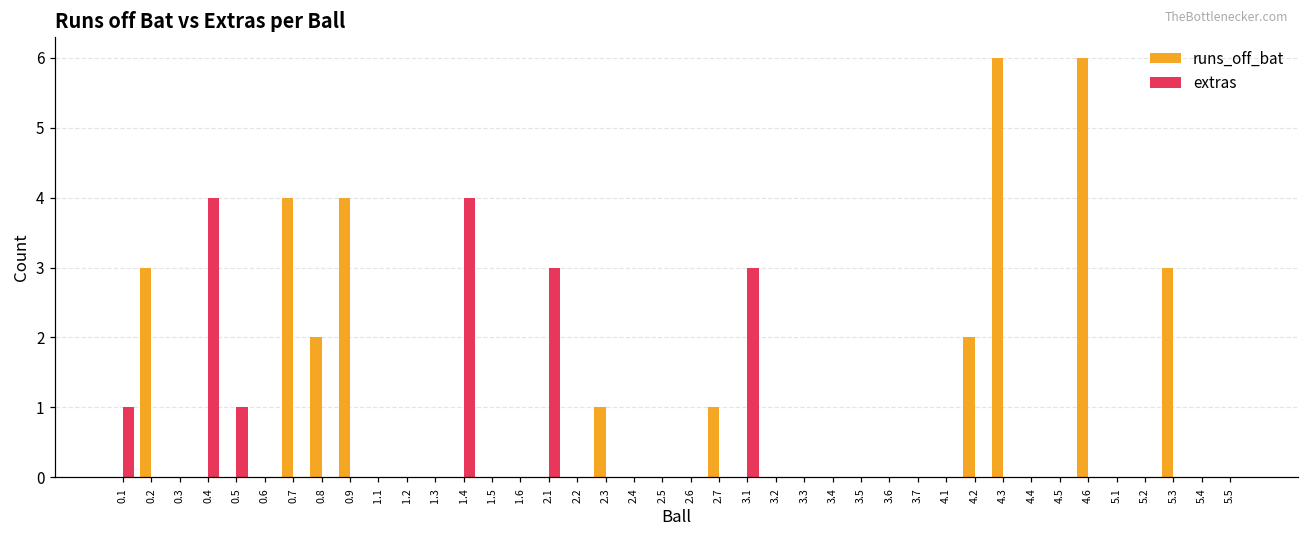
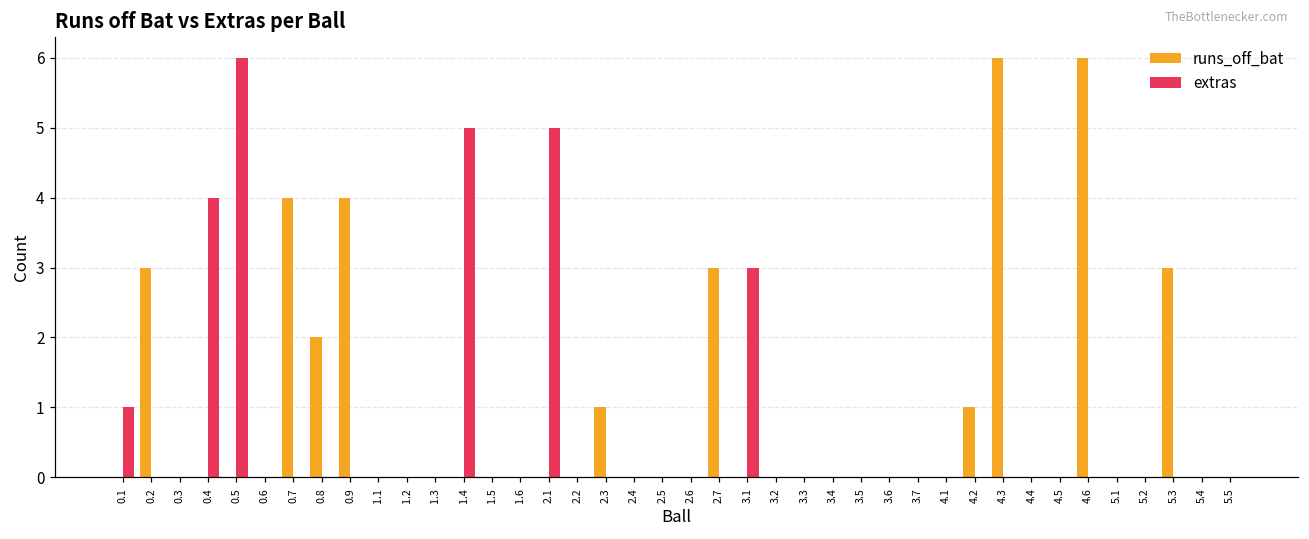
  {
    "runs_off_bat": {
      "0.1": 0,
      "0.2": 3,
      "0.3": 0,
      "0.4": 0,
      "0.5": 0,
      "0.6": 0,
      "0.7": 4,
      "0.8": 2,
      "0.9": 4,
      "1.1": 0,
      "1.2": 0,
      "1.3": 0,
      "1.4": 0,
      "1.5": 0,
      "1.6": 0,
      "2.1": 0,
      "2.2": 0,
      "2.3": 1,
      "2.4": 0,
      "2.5": 0,
      "2.6": 0,
-     "2.7": 1,
+     "2.7": 3,
      "3.1": 0,
      "3.2": 0,
      "3.3": 0,
      "3.4": 0,
      "3.5": 0,
      "3.6": 0,
      "3.7": 0,
      "4.1": 0,
-     "4.2": 2,
+     "4.2": 1,
      "4.3": 6,
      "4.4": 0,
      "4.5": 0,
      "4.6": 6,
      "5.1": 0,
      "5.2": 0,
      "5.3": 3,
      "5.4": 0,
      "5.5": 0
    },
    "extras": {
      "0.1": 1,
      "0.2": 0,
      "0.3": 0,
      "0.4": 4,
-     "0.5": 1,
+     "0.5": 6,
      "0.6": 0,
      "0.7": 0,
      "0.8": 0,
      "0.9": 0,
      "1.1": 0,
      "1.2": 0,
      "1.3": 0,
-     "1.4": 4,
+     "1.4": 5,
      "1.5": 0,
      "1.6": 0,
-     "2.1": 3,
+     "2.1": 5,
      "2.2": 0,
      "2.3": 0,
      "2.4": 0,
      "2.5": 0,
      "2.6": 0,
      "2.7": 0,
      "3.1": 3,
      "3.2": 0,
      "3.3": 0,
      "3.4": 0,
      "3.5": 0,
      "3.6": 0,
      "3.7": 0,
      "4.1": 0,
      "4.2": 0,
      "4.3": 0,
      "4.4": 0,
      "4.5": 0,
      "4.6": 0,
      "5.1": 0,
      "5.2": 0,
      "5.3": 0,
      "5.4": 0,
      "5.5": 0
    }
  }
